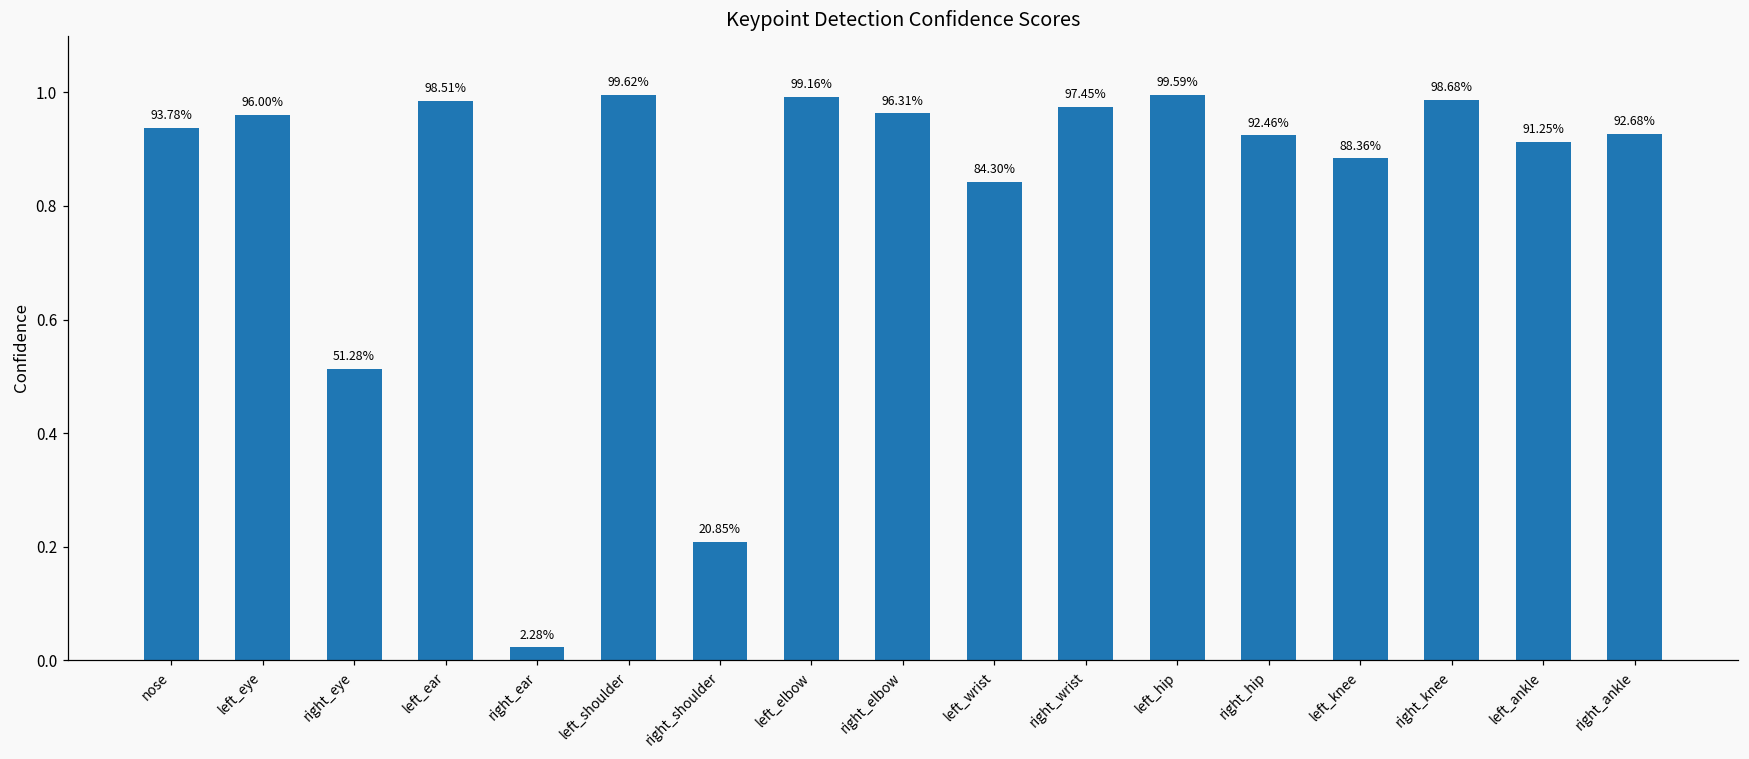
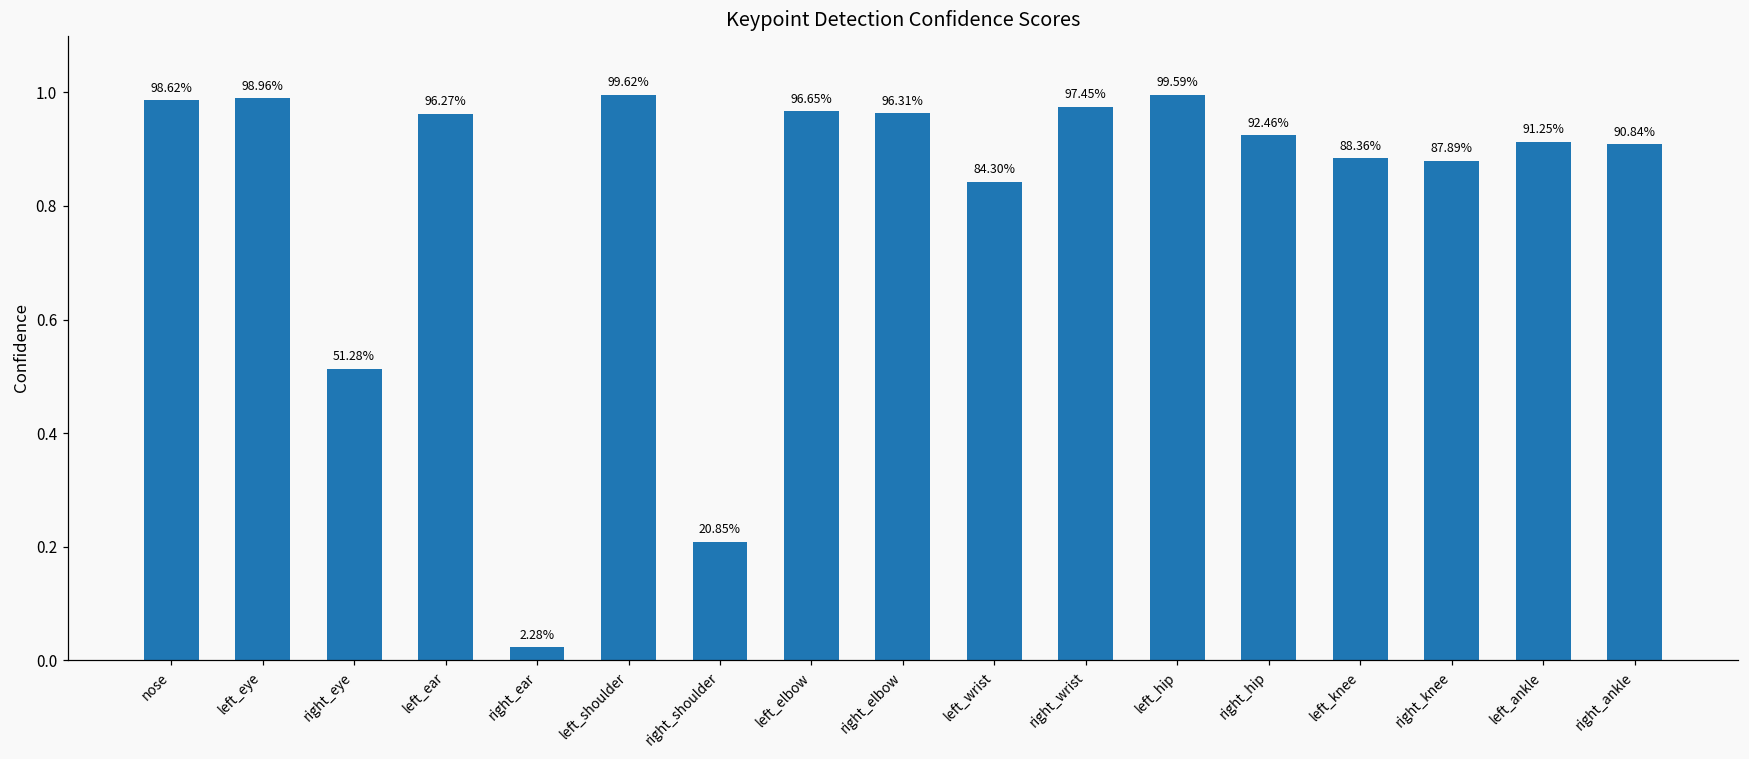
  {
-   "nose": "93.78%",
-   "left_eye": "96.00%",
+   "nose": "98.62%",
+   "left_eye": "98.96%",
    "right_eye": "51.28%",
-   "left_ear": "98.51%",
+   "left_ear": "96.27%",
    "right_ear": "2.28%",
    "left_shoulder": "99.62%",
    "right_shoulder": "20.85%",
-   "left_elbow": "99.16%",
+   "left_elbow": "96.65%",
    "right_elbow": "96.31%",
    "left_wrist": "84.30%",
    "right_wrist": "97.45%",
    "left_hip": "99.59%",
    "right_hip": "92.46%",
    "left_knee": "88.36%",
-   "right_knee": "98.68%",
+   "right_knee": "87.89%",
    "left_ankle": "91.25%",
-   "right_ankle": "92.68%"
+   "right_ankle": "90.84%"
  }
